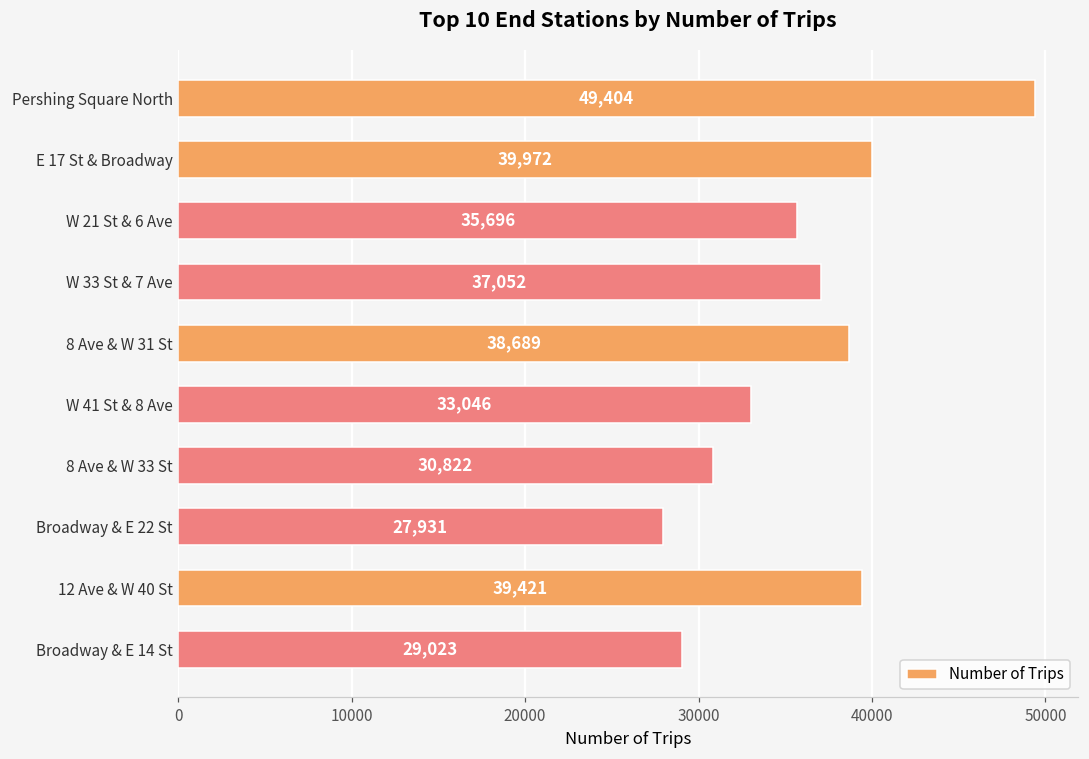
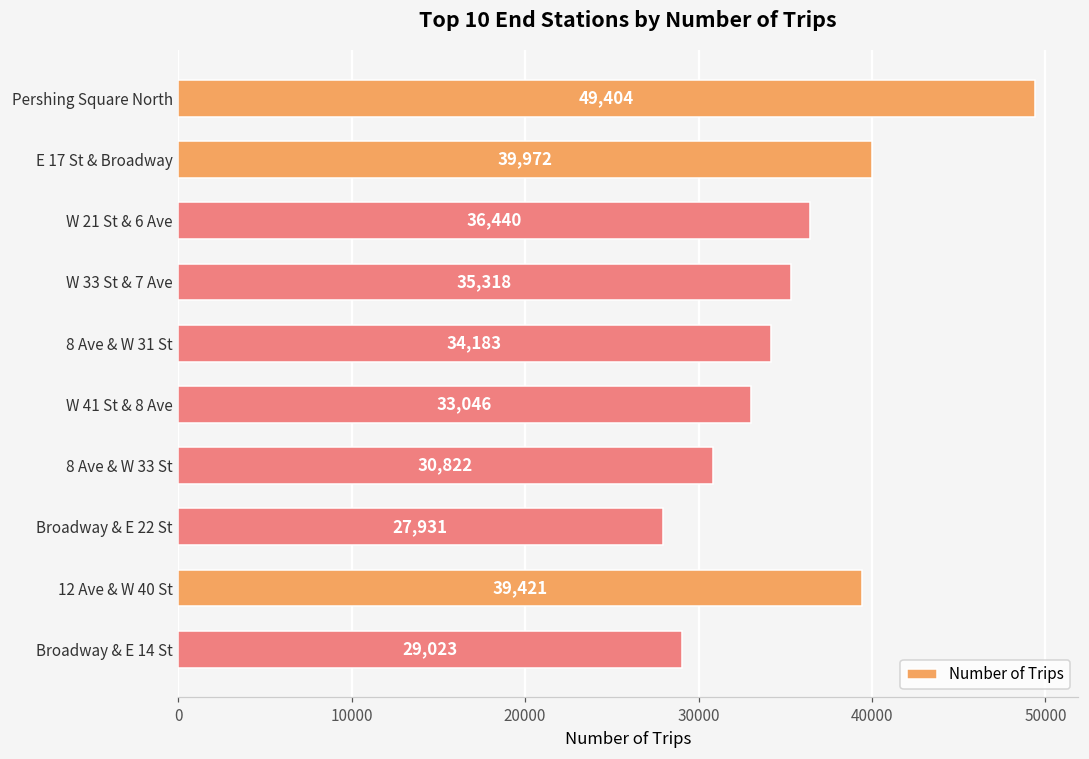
  {
    "Pershing Square North": "49,404",
    "E 17 St & Broadway": "39,972",
-   "W 21 St & 6 Ave": "35,696",
-   "W 33 St & 7 Ave": "37,052",
-   "8 Ave & W 31 St": "38,689",
+   "W 21 St & 6 Ave": "36,440",
+   "W 33 St & 7 Ave": "35,318",
+   "8 Ave & W 31 St": "34,183",
    "W 41 St & 8 Ave": "33,046",
    "8 Ave & W 33 St": "30,822",
    "Broadway & E 22 St": "27,931",
    "12 Ave & W 40 St": "39,421",
    "Broadway & E 14 St": "29,023"
  }
